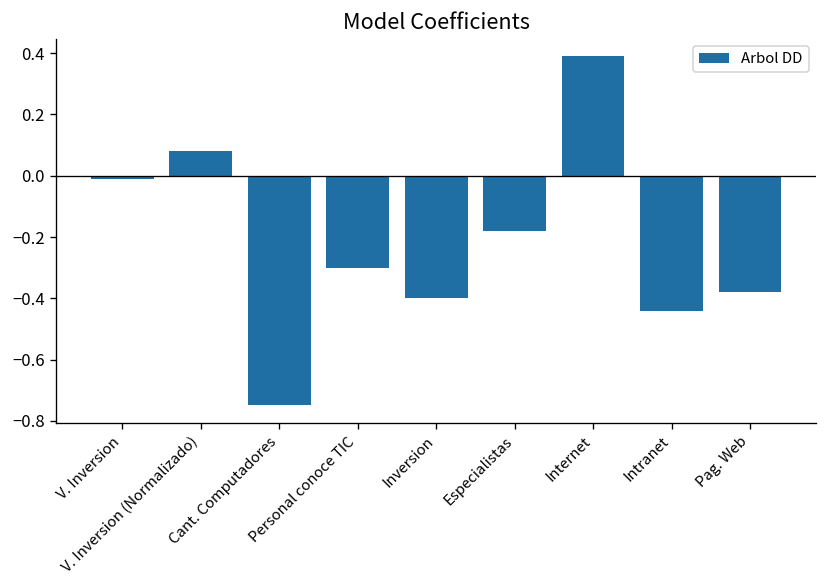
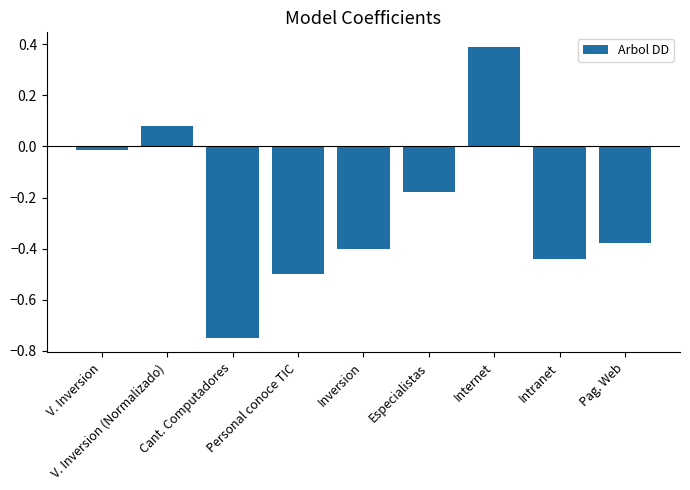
  {
    "V. Inversion": -0.01,
    "V. Inversion (Normalizado)": 0.08,
    "Cant. Computadores": -0.75,
-   "Personal conoce TIC": -0.3,
+   "Personal conoce TIC": -0.5,
    "Inversion": -0.4,
    "Especialistas": -0.18,
    "Internet": 0.39,
    "Intranet": -0.44,
    "Pag. Web": -0.38
  }
